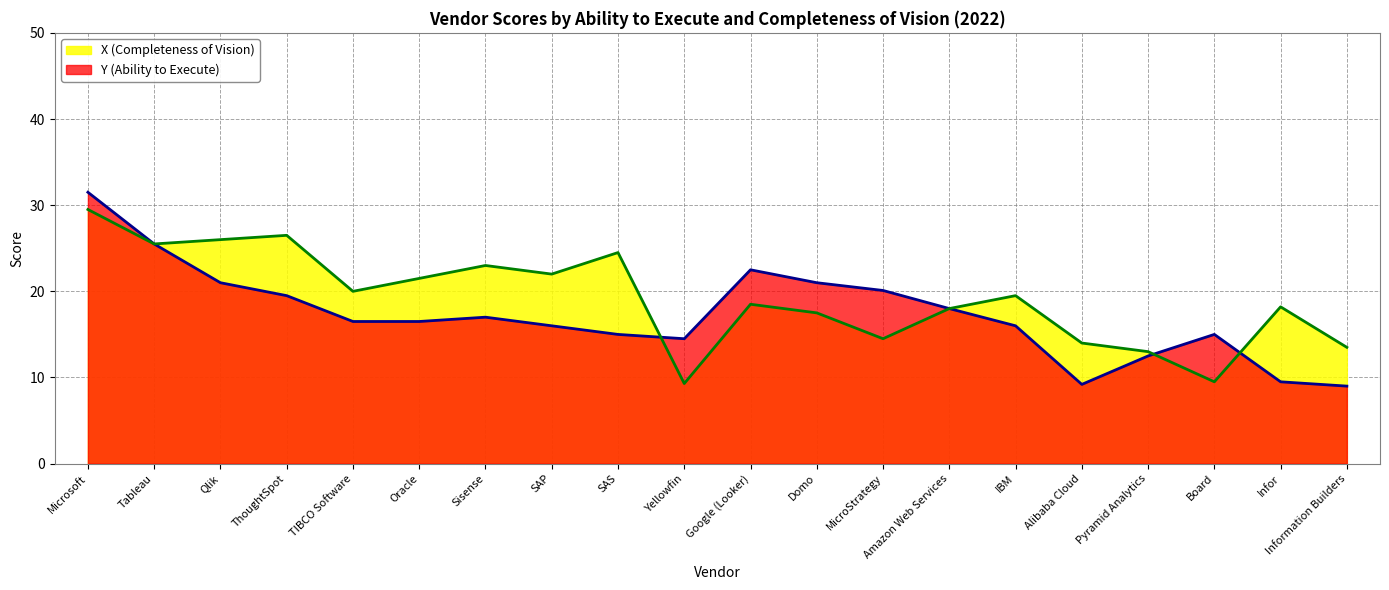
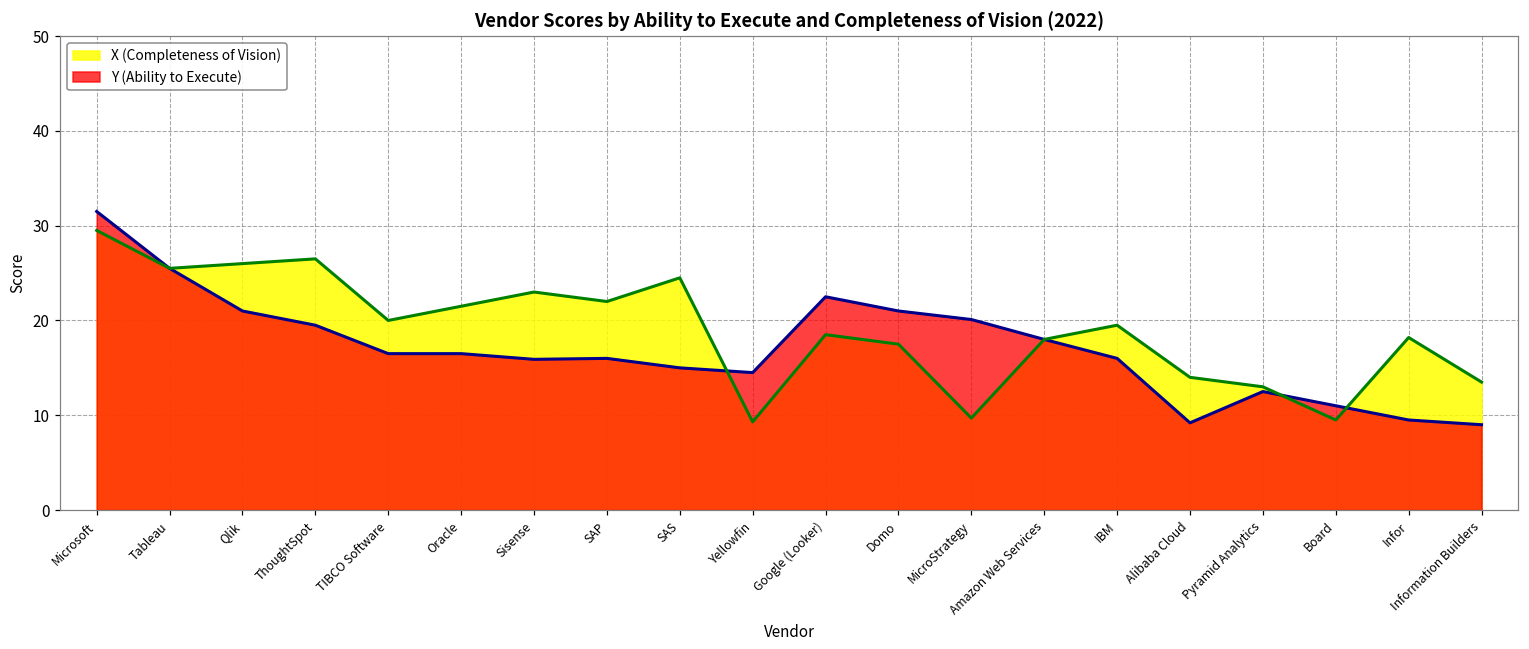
  {
    "X (Completeness of Vision)": {
      "Microsoft": 30,
      "Qlik": 26,
      "ThoughtSpot": 27,
      "TIBCO Software": 20,
      "Oracle": 22,
      "Sisense": 23,
      "SAP": 22,
      "SAS": 25,
      "Yellowfin": 9,
      "Google (Looker)": 19,
      "Domo": 18,
-     "MicroStrategy": 15,
+     "MicroStrategy": 10,
      "IBM": 20,
      "Alibaba Cloud": 14,
      "Pyramid Analytics": 13,
      "Board": 10,
      "Infor": 18,
      "Information Builders": 14
    },
    "Y (Ability to Execute)": {
      "Microsoft": 32,
      "Qlik": 21,
      "ThoughtSpot": 20,
      "TIBCO Software": 17,
      "Oracle": 17,
-     "Sisense": 17,
+     "Sisense": 16,
      "SAP": 16,
      "SAS": 15,
      "Yellowfin": 15,
      "Google (Looker)": 23,
      "Domo": 21,
      "MicroStrategy": 20,
      "IBM": 16,
      "Alibaba Cloud": 9,
      "Pyramid Analytics": 13,
-     "Board": 15,
+     "Board": 11,
      "Infor": 10,
      "Information Builders": 9
    }
  }
